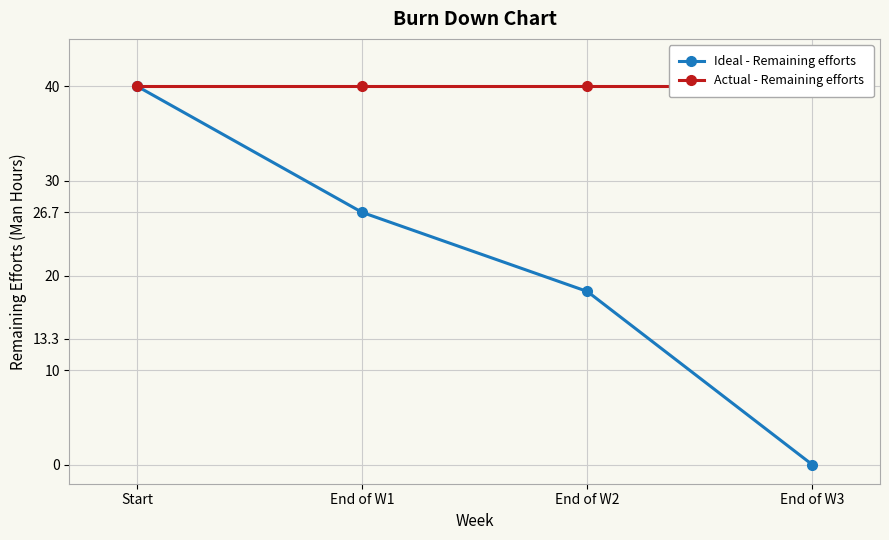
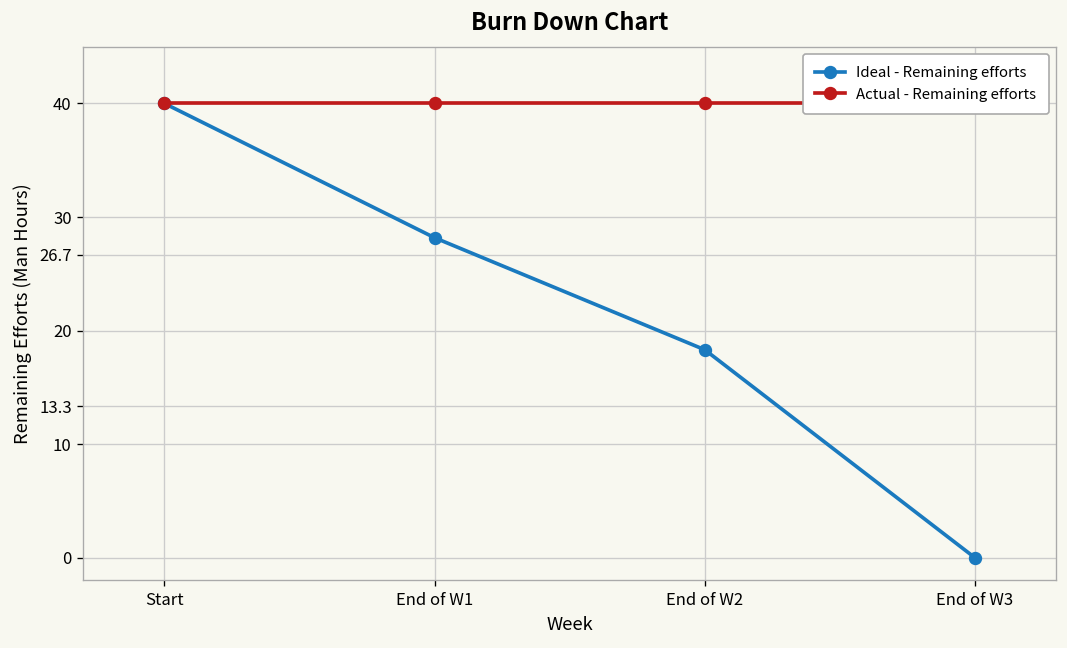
  {
    "Ideal - Remaining efforts": {
-     "End of W1": 27,
+     "End of W1": 28,
      "End of W2": 18,
      "End of W3": 0
    },
    "Actual - Remaining efforts": {
      "End of W1": 40,
      "End of W2": 40
    }
  }
